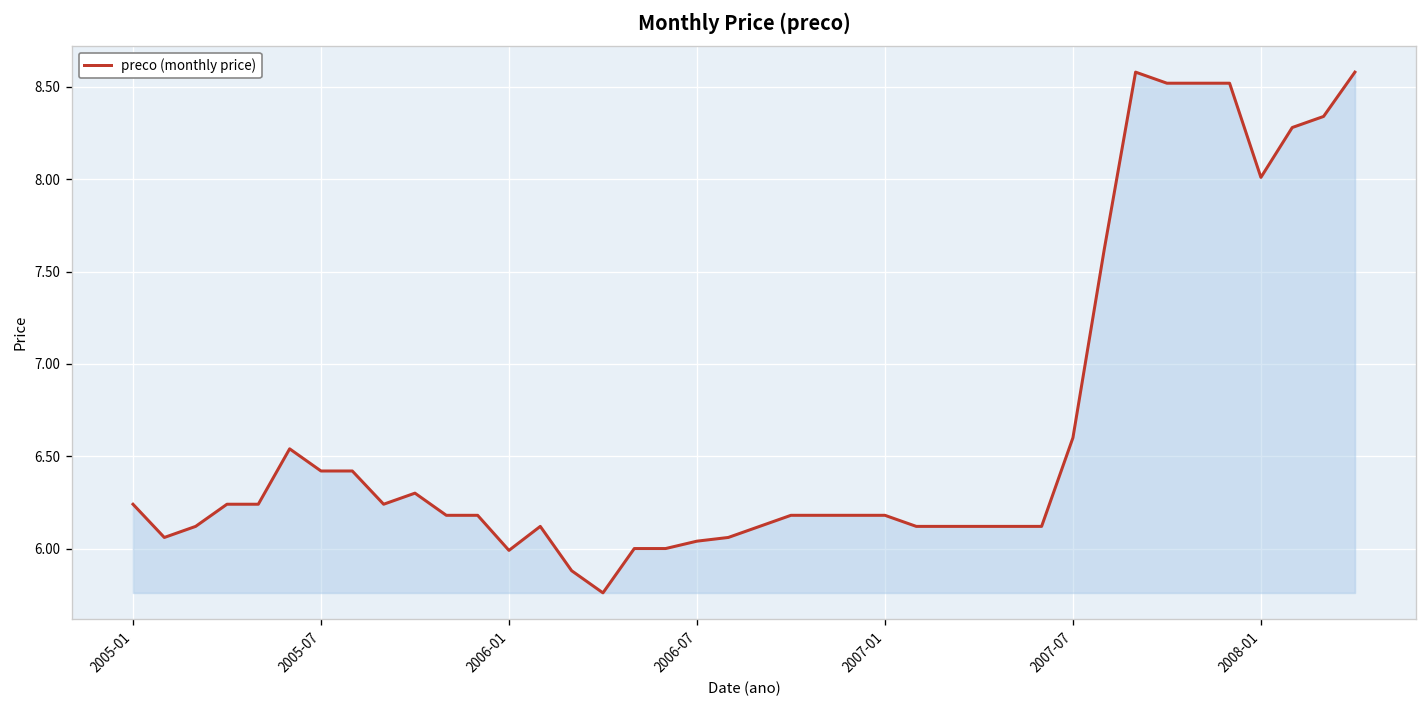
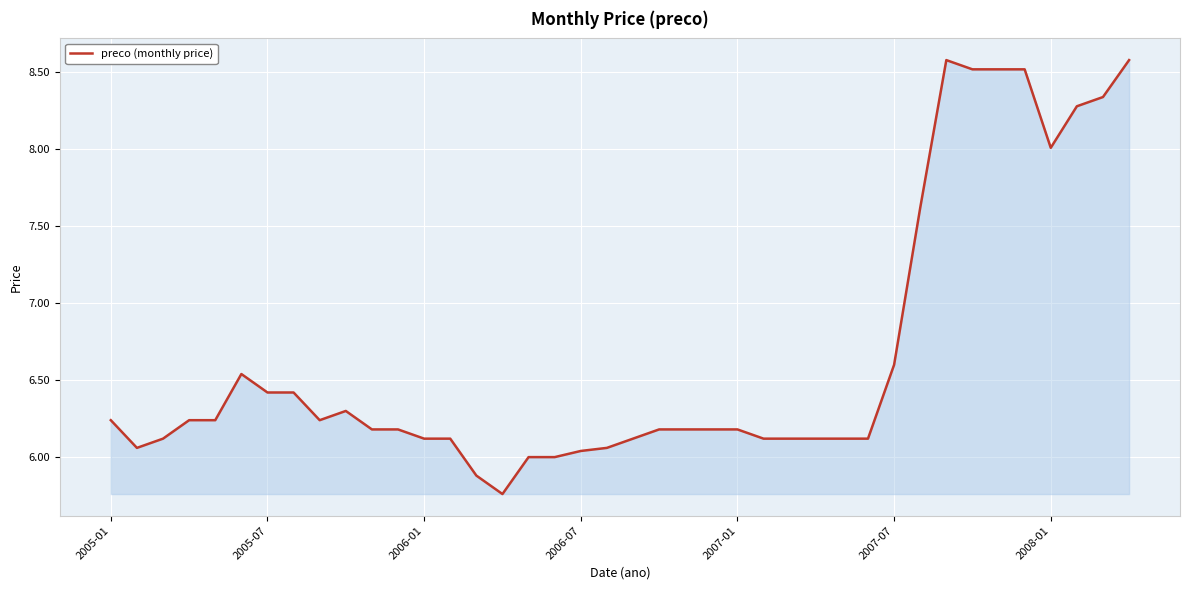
  {
    "2005-01": 6.24,
    "2005-07": 6.42,
-   "2006-01": 5.99,
+   "2006-01": 6.12,
    "2006-07": 6.04,
    "2007-01": 6.18,
    "2007-07": 6.60,
    "2008-01": 8.01
  }
